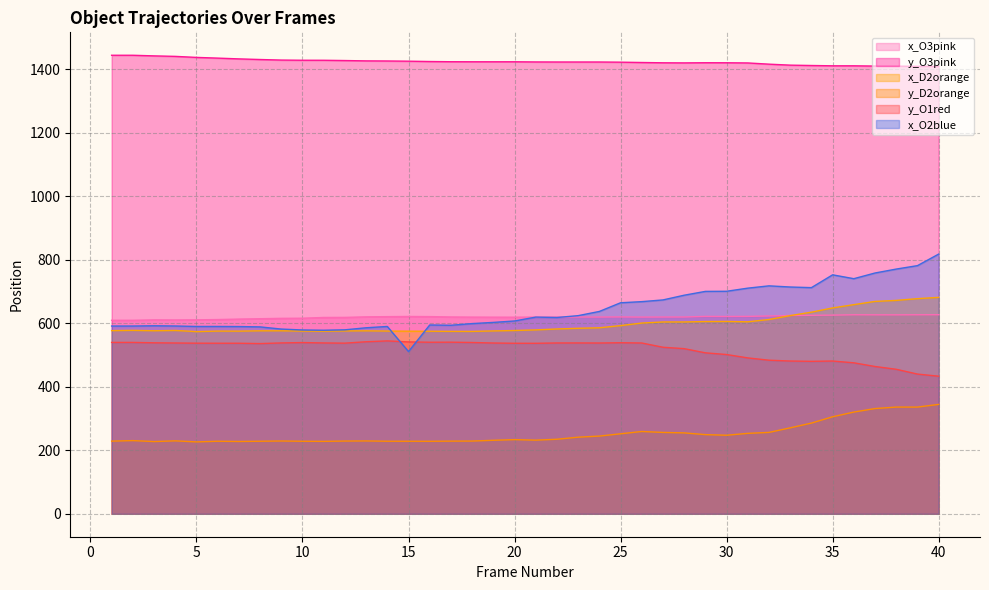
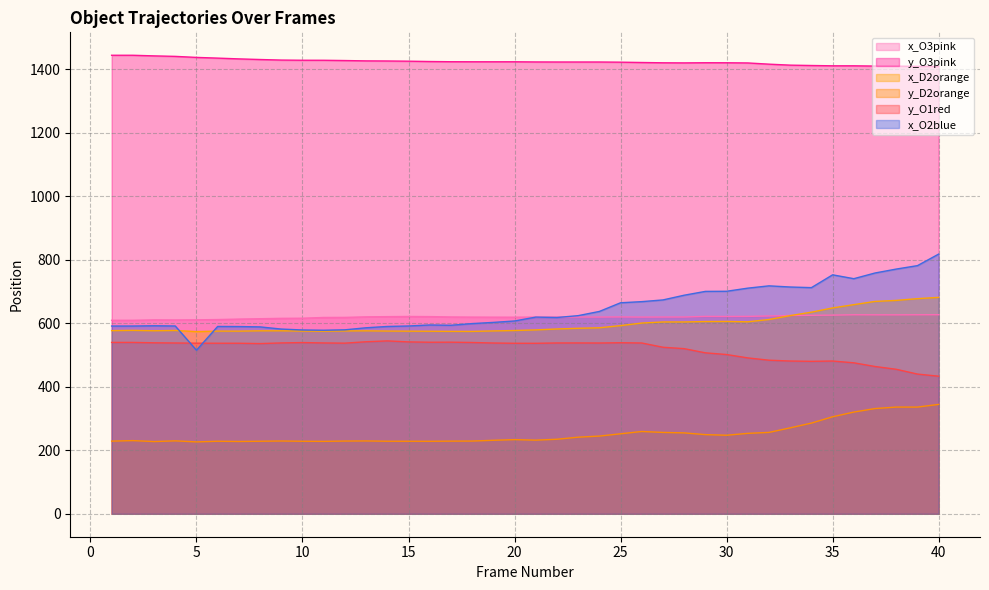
  {
    "x_O2blue": {
-     "5": 590,
-     "15": 510,
+     "5": 520,
+     "15": 590,
      "20": 610,
      "25": 660,
      "30": 700,
      "35": 750,
      "40": 820
    }
  }
